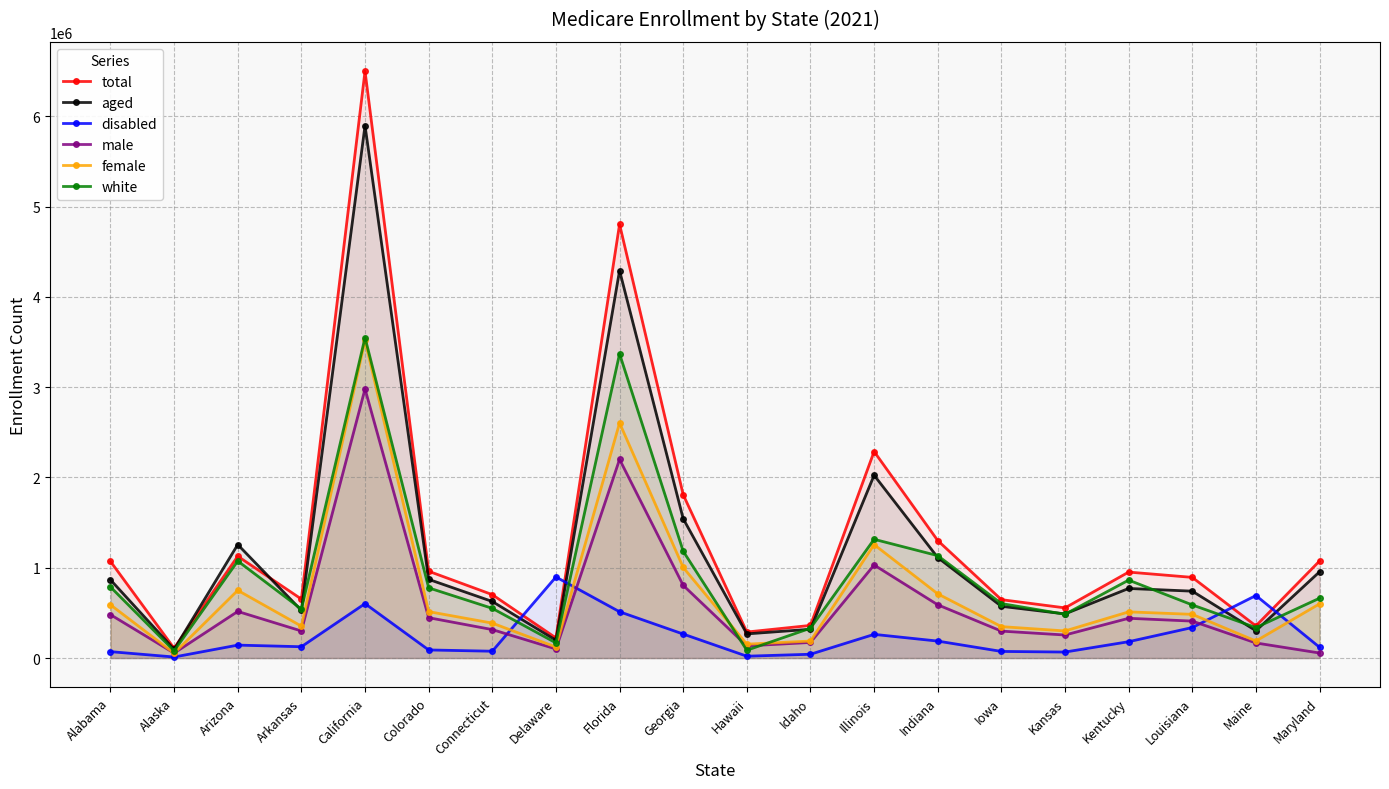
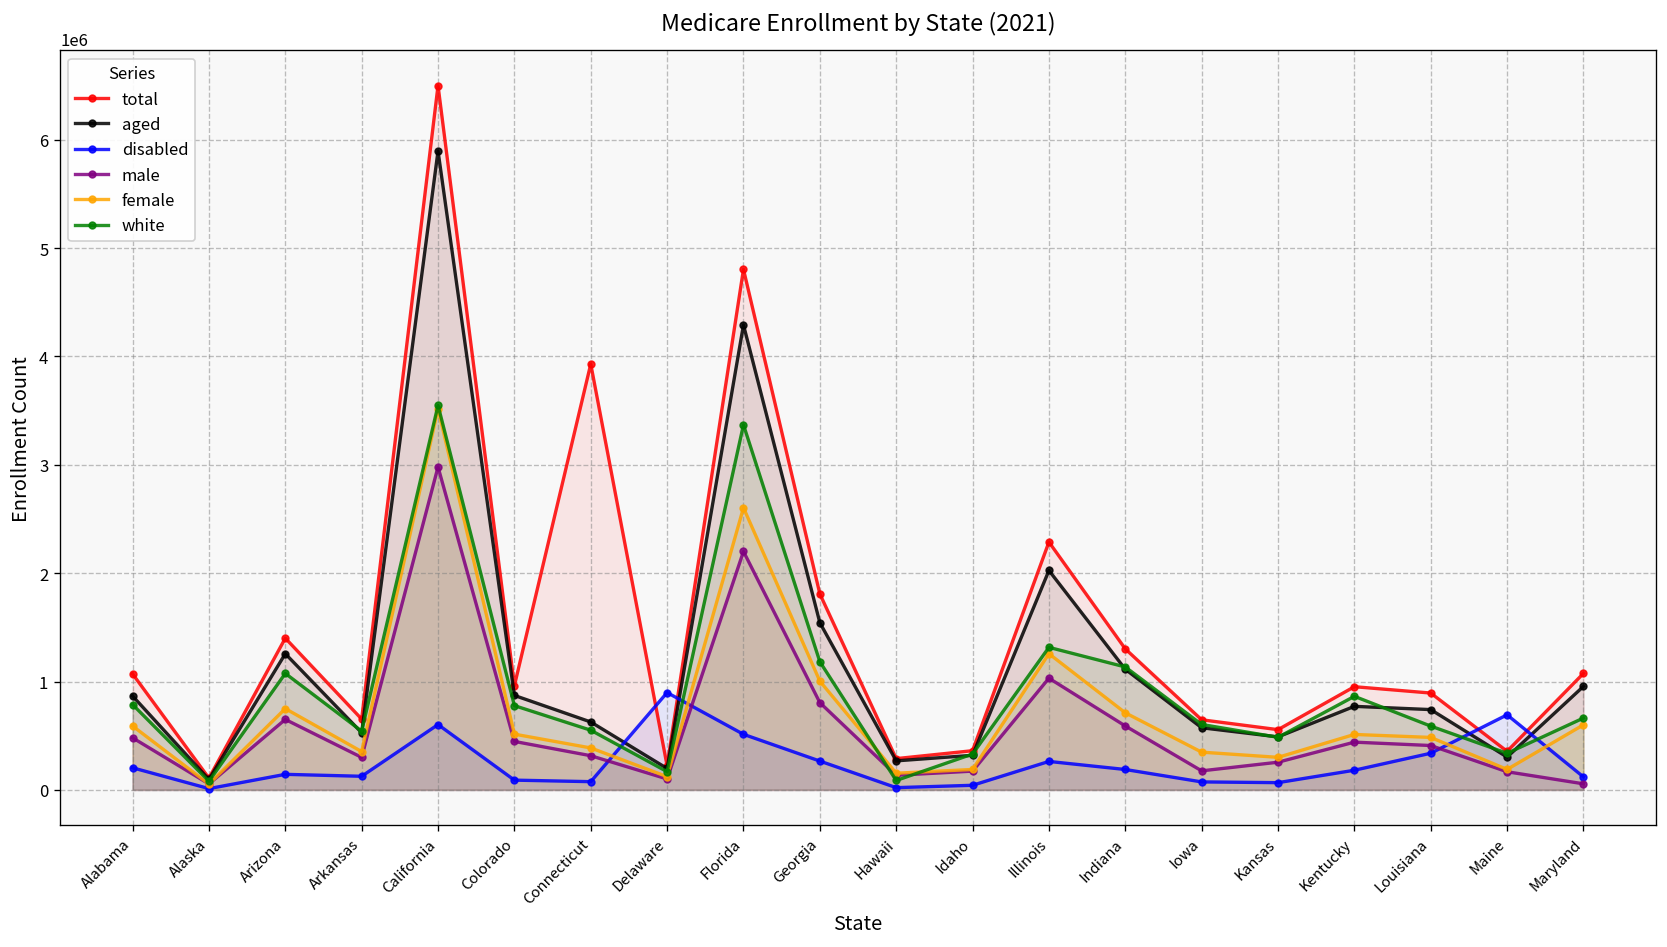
  {
    "total": {
      "Alabama": 1100000,
-     "Arizona": 1100000,
+     "Arizona": 1400000,
      "Arkansas": 700000,
      "California": 6500000,
      "Colorado": 1000000,
-     "Connecticut": 700000,
+     "Connecticut": 3900000,
      "Florida": 4800000,
      "Georgia": 1800000,
      "Idaho": 400000,
      "Illinois": 2300000,
      "Indiana": 1300000,
      "Iowa": 600000,
      "Kansas": 600000,
      "Kentucky": 1000000,
      "Louisiana": 900000,
      "Maryland": 1100000
    },
    "aged": {
      "Alabama": 900000,
      "Arizona": 1300000,
      "California": 5900000,
      "Colorado": 900000,
      "Connecticut": 600000,
      "Florida": 4300000,
      "Georgia": 1500000,
      "Illinois": 2000000,
      "Iowa": 600000,
      "Kentucky": 800000,
      "Louisiana": 700000,
      "Maine": 300000,
      "Maryland": 1000000
    },
    "disabled": {
-     "Alabama": 100000,
+     "Alabama": 200000,
      "Alaska": 0,
      "Arizona": 100000,
      "Arkansas": 100000,
      "California": 600000,
      "Colorado": 100000,
      "Connecticut": 100000,
      "Delaware": 900000,
      "Florida": 500000,
      "Georgia": 300000,
      "Hawaii": 0,
      "Idaho": 0,
      "Illinois": 300000,
      "Indiana": 200000,
      "Iowa": 100000,
      "Kansas": 100000,
      "Kentucky": 200000,
      "Louisiana": 300000,
      "Maine": 700000,
      "Maryland": 100000
    },
    "male": {
      "Alabama": 500000,
-     "Arizona": 500000,
+     "Arizona": 700000,
      "Arkansas": 300000,
      "California": 3000000,
      "Colorado": 400000,
      "Connecticut": 300000,
      "Florida": 2200000,
      "Georgia": 800000,
      "Illinois": 1000000,
      "Indiana": 600000,
-     "Iowa": 300000,
+     "Iowa": 200000,
      "Kansas": 300000,
      "Kentucky": 400000,
      "Louisiana": 400000,
      "Maryland": 100000
    },
    "female": {
      "Alabama": 600000,
      "Arizona": 800000,
      "Arkansas": 400000,
      "California": 3500000,
      "Colorado": 500000,
      "Connecticut": 400000,
      "Florida": 2600000,
      "Georgia": 1000000,
      "Illinois": 1300000,
      "Indiana": 700000,
      "Iowa": 300000,
      "Kansas": 300000,
      "Kentucky": 500000,
      "Louisiana": 500000,
      "Maryland": 600000
    },
    "white": {
      "Alabama": 800000,
      "Arizona": 1100000,
      "California": 3500000,
      "Colorado": 800000,
      "Connecticut": 600000,
      "Delaware": 200000,
      "Florida": 3400000,
      "Georgia": 1200000,
      "Hawaii": 100000,
      "Illinois": 1300000,
      "Iowa": 600000,
      "Kentucky": 900000,
      "Louisiana": 600000,
      "Maryland": 700000
    }
  }
